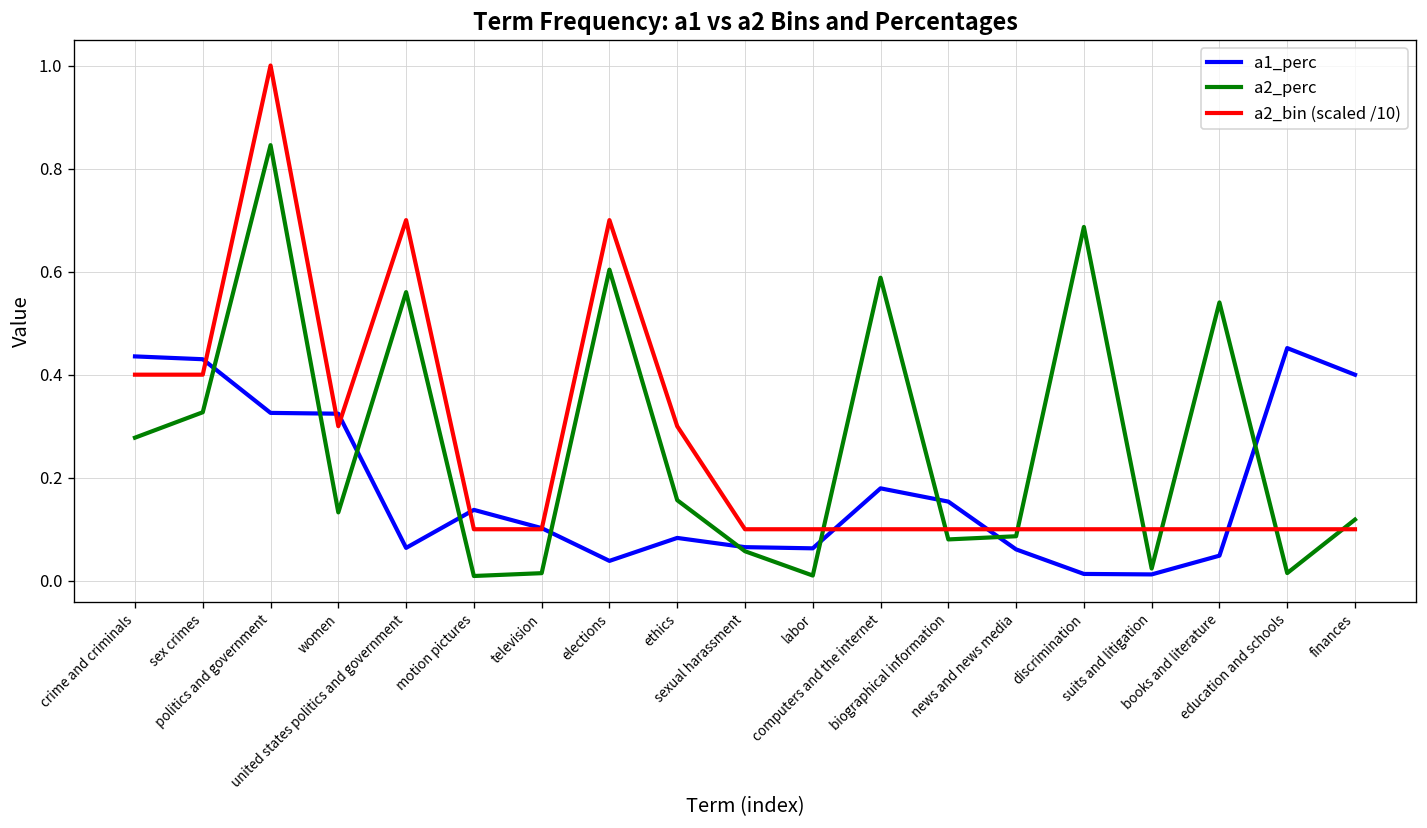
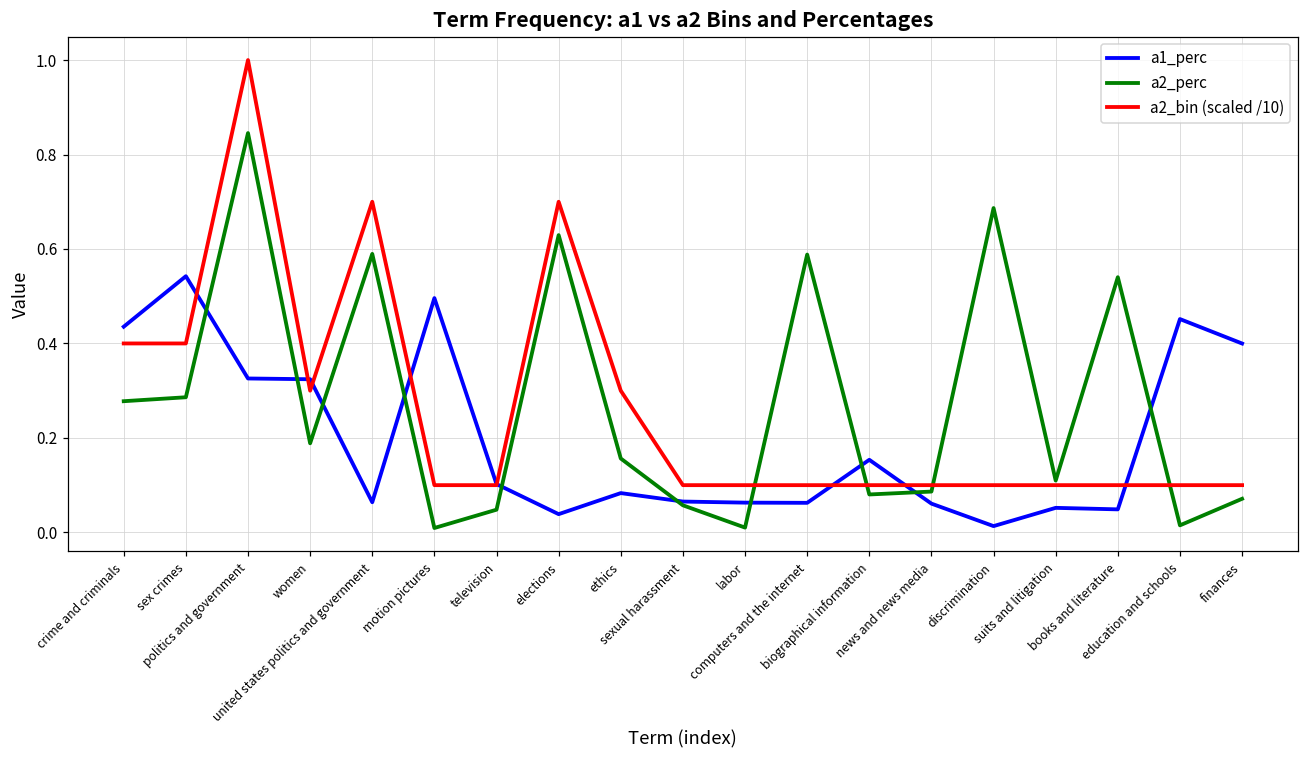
  {
    "a1_perc": {
      "crime and criminals": 0.44,
-     "sex crimes": 0.43,
+     "sex crimes": 0.54,
      "politics and government": 0.33,
      "women": 0.32,
      "united states politics and government": 0.06,
-     "motion pictures": 0.14,
+     "motion pictures": 0.50,
      "elections": 0.04,
      "ethics": 0.08,
      "sexual harassment": 0.07,
      "labor": 0.06,
-     "computers and the internet": 0.18,
+     "computers and the internet": 0.06,
      "biographical information": 0.15,
      "news and news media": 0.06,
      "discrimination": 0.01,
-     "suits and litigation": 0.01,
+     "suits and litigation": 0.05,
      "books and literature": 0.05,
      "education and schools": 0.45,
      "finances": 0.40
    },
    "a2_perc": {
      "crime and criminals": 0.28,
-     "sex crimes": 0.33,
+     "sex crimes": 0.29,
      "politics and government": 0.85,
-     "women": 0.13,
-     "united states politics and government": 0.56,
+     "women": 0.19,
+     "united states politics and government": 0.59,
      "motion pictures": 0.01,
-     "television": 0.01,
-     "elections": 0.60,
+     "television": 0.05,
+     "elections": 0.63,
      "ethics": 0.16,
      "sexual harassment": 0.06,
      "labor": 0.01,
      "computers and the internet": 0.59,
      "biographical information": 0.08,
      "news and news media": 0.09,
      "discrimination": 0.69,
-     "suits and litigation": 0.02,
+     "suits and litigation": 0.11,
      "books and literature": 0.54,
      "education and schools": 0.01,
-     "finances": 0.12
+     "finances": 0.07
    },
    "a2_bin (scaled /10)": {
      "crime and criminals": 0.40,
      "sex crimes": 0.40,
      "politics and government": 1.00,
      "women": 0.30,
      "united states politics and government": 0.70,
      "motion pictures": 0.10,
      "elections": 0.70,
      "ethics": 0.30,
      "sexual harassment": 0.10,
      "labor": 0.10,
      "computers and the internet": 0.10,
      "biographical information": 0.10,
      "news and news media": 0.10,
      "discrimination": 0.10,
      "suits and litigation": 0.10,
      "books and literature": 0.10,
      "education and schools": 0.10,
      "finances": 0.10
    }
  }
